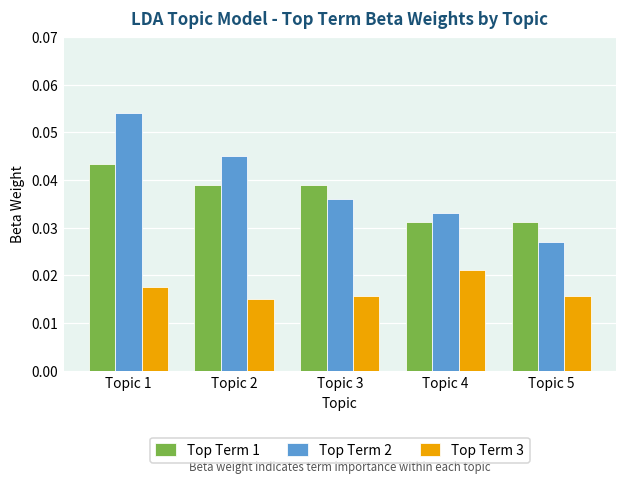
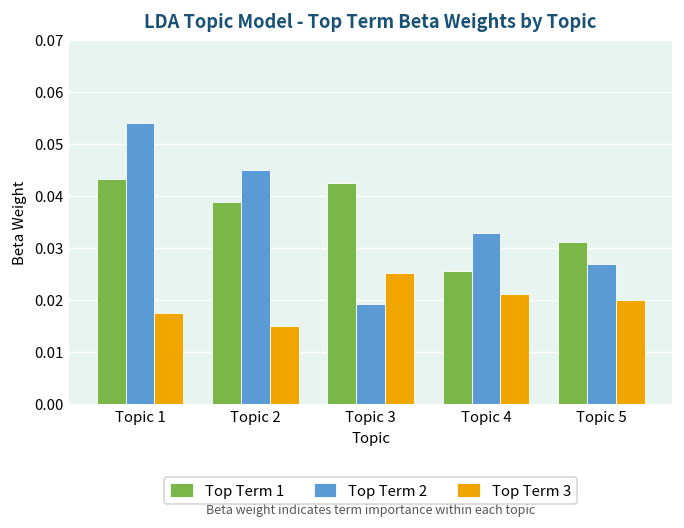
  {
    "Top Term 1": {
      "Topic 1": 0.043,
      "Topic 2": 0.039,
-     "Topic 3": 0.039,
-     "Topic 4": 0.031,
+     "Topic 3": 0.043,
+     "Topic 4": 0.026,
      "Topic 5": 0.031
    },
    "Top Term 2": {
      "Topic 1": 0.054,
      "Topic 2": 0.045,
-     "Topic 3": 0.036,
+     "Topic 3": 0.019,
      "Topic 4": 0.033,
      "Topic 5": 0.027
    },
    "Top Term 3": {
      "Topic 1": 0.018,
      "Topic 2": 0.015,
-     "Topic 3": 0.016,
+     "Topic 3": 0.025,
      "Topic 4": 0.021,
-     "Topic 5": 0.016
+     "Topic 5": 0.020
    }
  }
